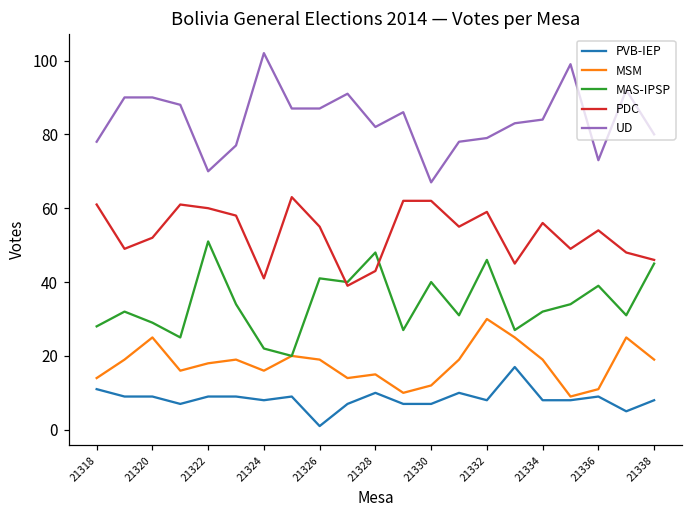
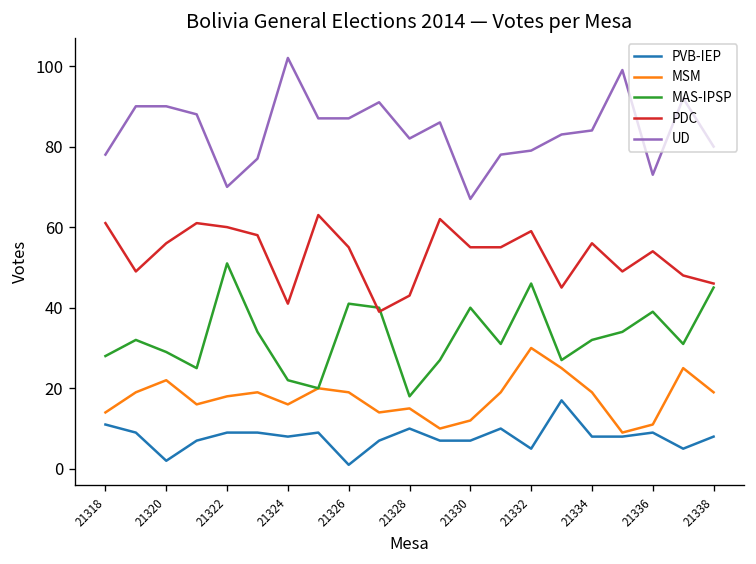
  {
    "PVB-IEP": {
      "21318": 11,
-     "21320": 9,
+     "21320": 2,
      "21322": 9,
      "21324": 8,
      "21326": 1,
      "21328": 10,
      "21330": 7,
-     "21332": 8,
+     "21332": 5,
      "21334": 8,
      "21336": 9,
      "21338": 8
    },
    "MSM": {
      "21318": 14,
-     "21320": 25,
+     "21320": 22,
      "21322": 18,
      "21324": 16,
      "21326": 19,
      "21328": 15,
      "21330": 12,
      "21332": 30,
      "21334": 19,
      "21336": 11,
      "21338": 19
    },
    "MAS-IPSP": {
      "21318": 28,
      "21320": 29,
      "21322": 51,
      "21324": 22,
      "21326": 41,
-     "21328": 48,
+     "21328": 18,
      "21330": 40,
      "21332": 46,
      "21334": 32,
      "21336": 39,
      "21338": 45
    },
    "PDC": {
      "21318": 61,
-     "21320": 52,
+     "21320": 56,
      "21322": 60,
      "21324": 41,
      "21326": 55,
      "21328": 43,
-     "21330": 62,
+     "21330": 55,
      "21332": 59,
      "21334": 56,
      "21336": 54,
      "21338": 46
    },
    "UD": {
      "21318": 78,
      "21320": 90,
      "21322": 70,
      "21324": 102,
      "21326": 87,
      "21328": 82,
      "21330": 67,
      "21332": 79,
      "21334": 84,
      "21336": 73,
      "21338": 80
    }
  }
